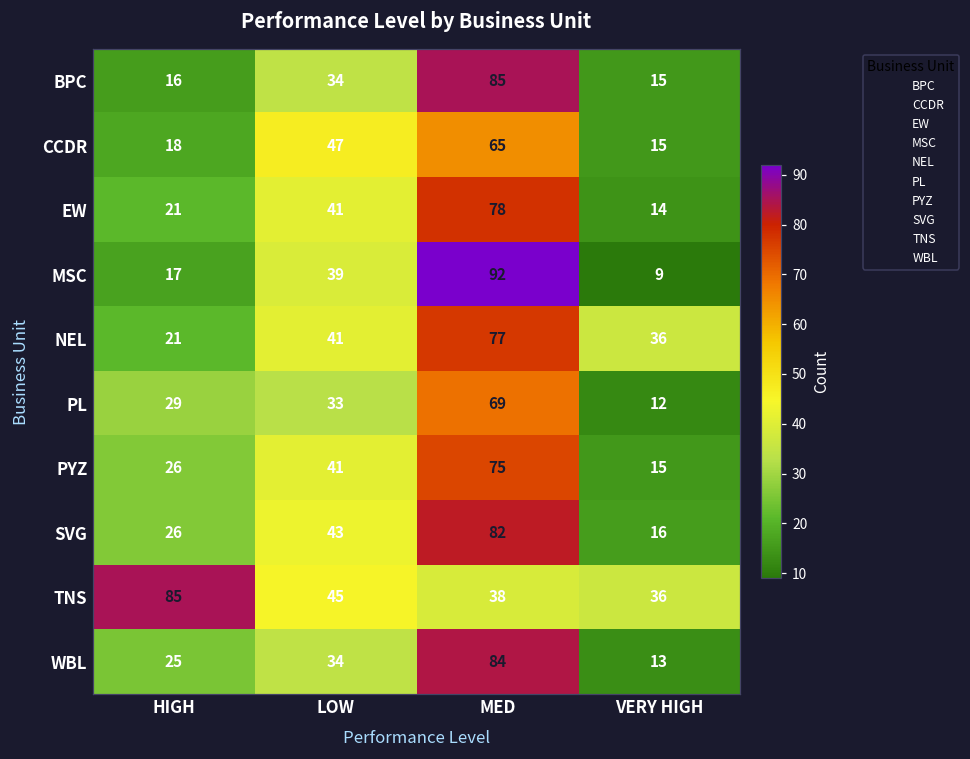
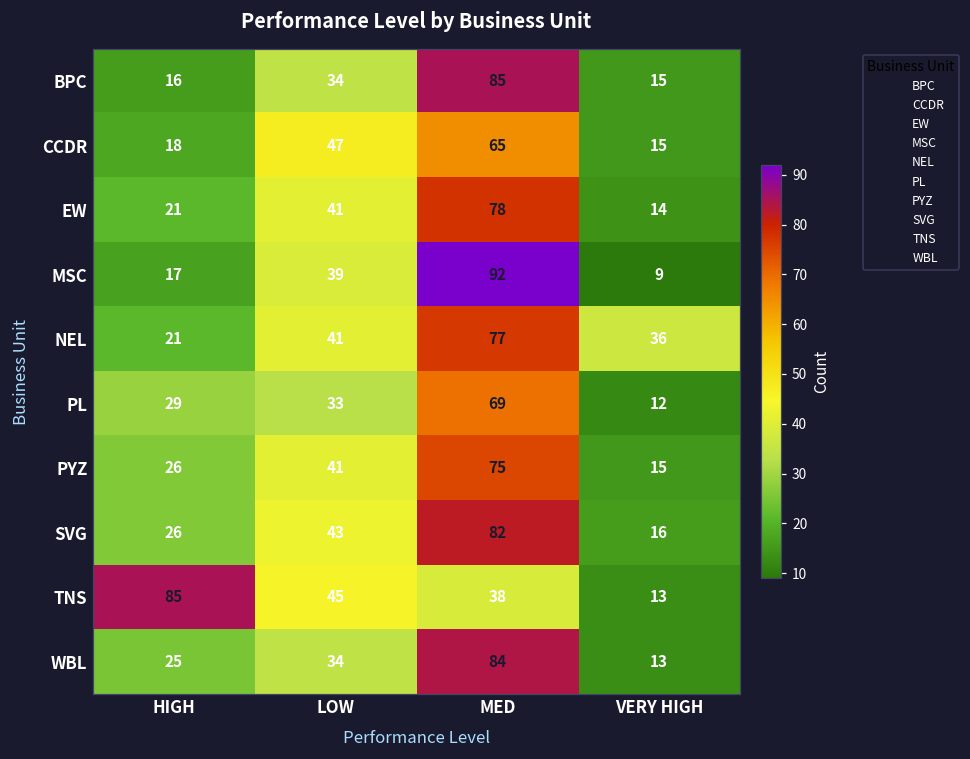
  {
    "BPC": {
      "HIGH": 16,
      "LOW": 34,
      "MED": 85,
      "VERY HIGH": 15
    },
    "CCDR": {
      "HIGH": 18,
      "LOW": 47,
      "MED": 65,
      "VERY HIGH": 15
    },
    "EW": {
      "HIGH": 21,
      "LOW": 41,
      "MED": 78,
      "VERY HIGH": 14
    },
    "MSC": {
      "HIGH": 17,
      "LOW": 39,
      "MED": 92,
      "VERY HIGH": 9
    },
    "NEL": {
      "HIGH": 21,
      "LOW": 41,
      "MED": 77,
      "VERY HIGH": 36
    },
    "PL": {
      "HIGH": 29,
      "LOW": 33,
      "MED": 69,
      "VERY HIGH": 12
    },
    "PYZ": {
      "HIGH": 26,
      "LOW": 41,
      "MED": 75,
      "VERY HIGH": 15
    },
    "SVG": {
      "HIGH": 26,
      "LOW": 43,
      "MED": 82,
      "VERY HIGH": 16
    },
    "TNS": {
      "HIGH": 85,
      "LOW": 45,
      "MED": 38,
-     "VERY HIGH": 36
+     "VERY HIGH": 13
    },
    "WBL": {
      "HIGH": 25,
      "LOW": 34,
      "MED": 84,
      "VERY HIGH": 13
    }
  }
